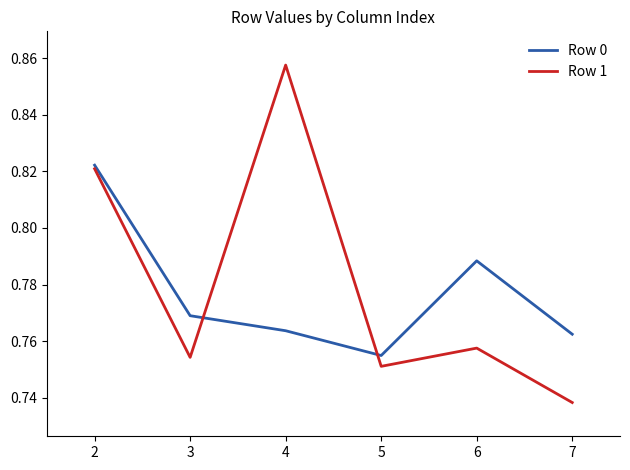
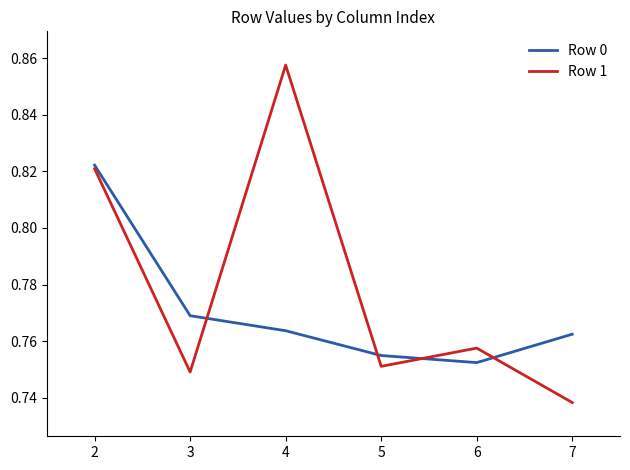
  {
    "Row 0": {
      "2": 0.822,
      "3": 0.769,
      "4": 0.764,
      "5": 0.755,
-     "6": 0.788,
+     "6": 0.752,
      "7": 0.762
    },
    "Row 1": {
      "2": 0.821,
-     "3": 0.754,
+     "3": 0.749,
      "4": 0.858,
      "5": 0.751,
      "6": 0.758,
      "7": 0.738
    }
  }
